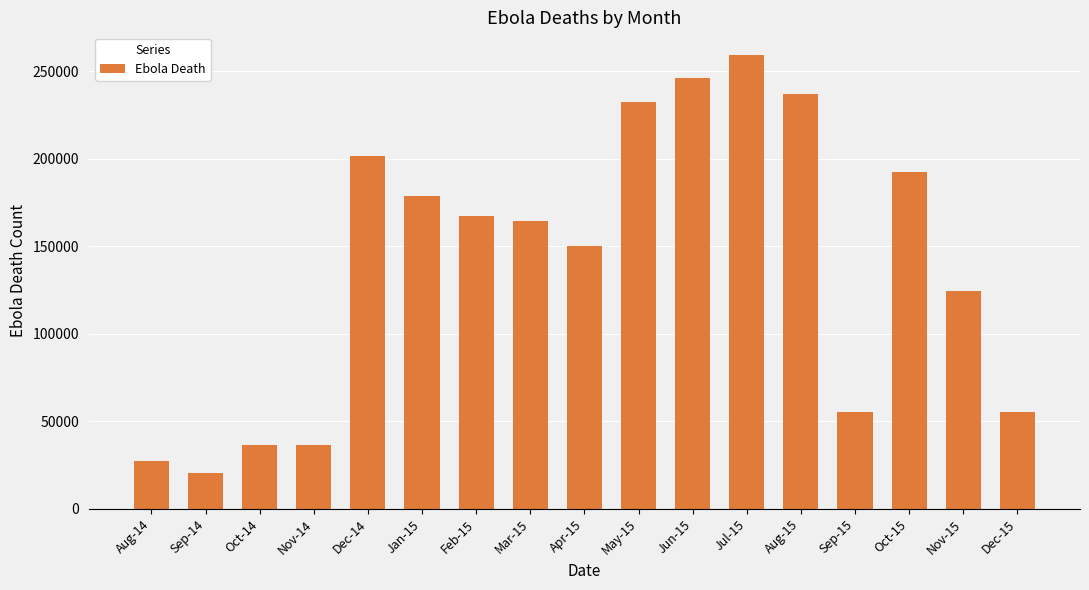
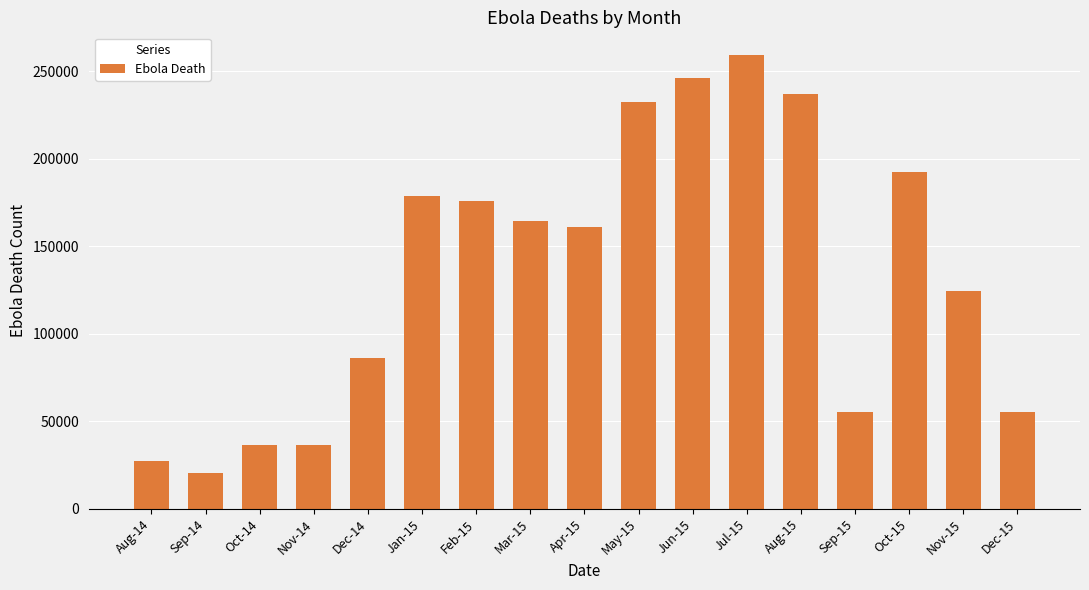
  {
    "Aug-14": 27000,
    "Sep-14": 21000,
    "Oct-14": 36000,
    "Nov-14": 37000,
-   "Dec-14": 202000,
+   "Dec-14": 86000,
    "Jan-15": 179000,
-   "Feb-15": 167000,
+   "Feb-15": 176000,
    "Mar-15": 164000,
-   "Apr-15": 150000,
+   "Apr-15": 161000,
    "May-15": 233000,
    "Jun-15": 246000,
    "Jul-15": 259000,
    "Aug-15": 237000,
    "Sep-15": 55000,
    "Oct-15": 192000,
    "Nov-15": 124000,
    "Dec-15": 55000
  }
